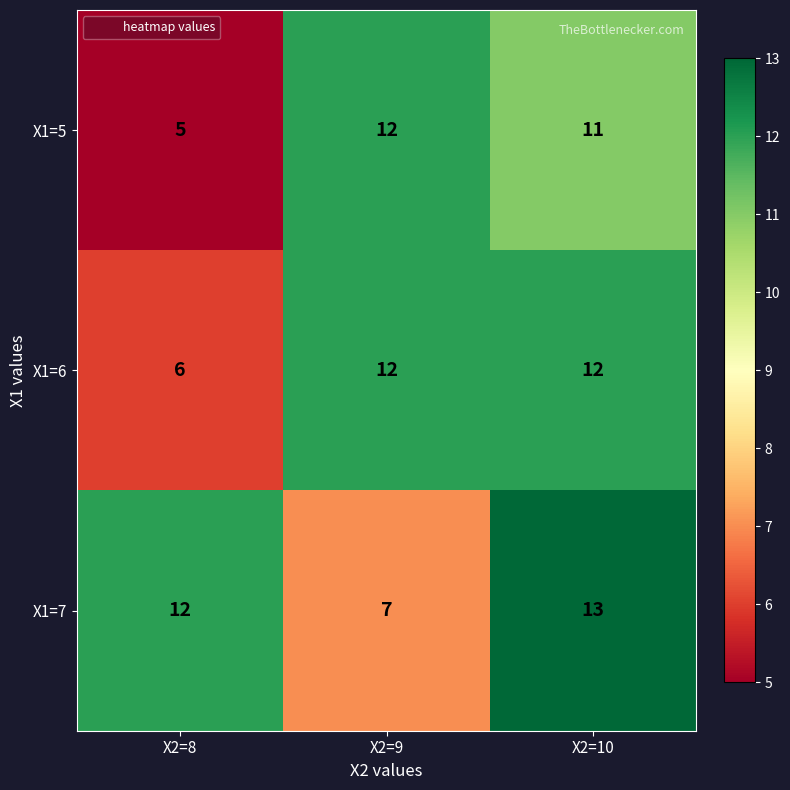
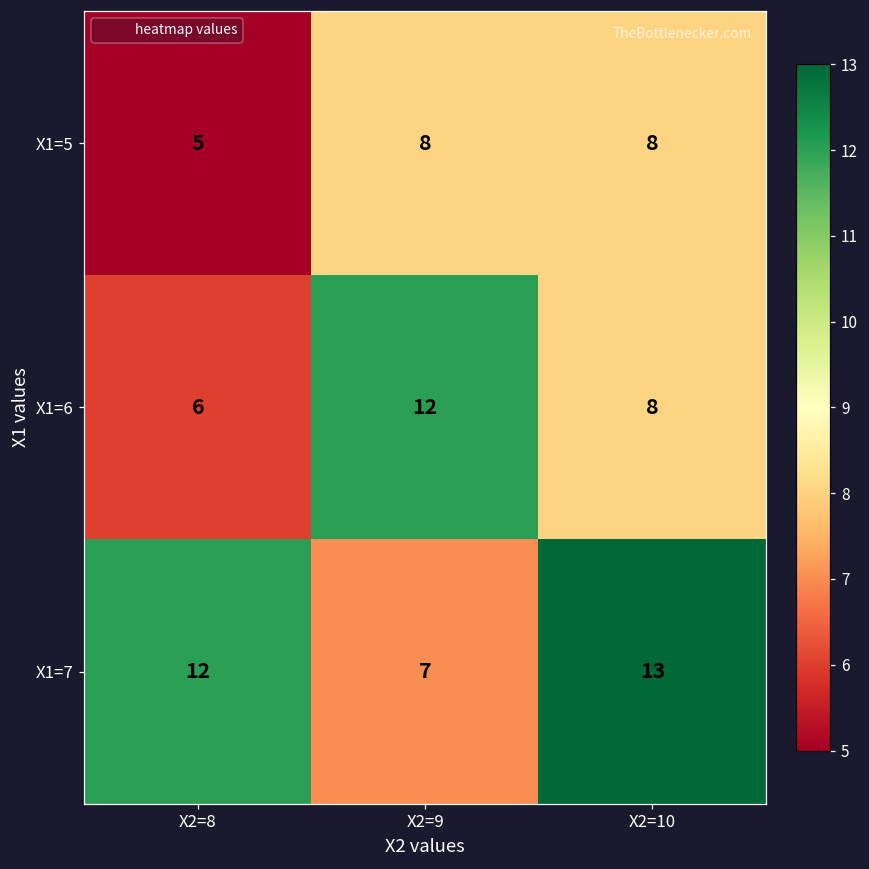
  {
    "X1=5": {
      "X2=8": 5,
-     "X2=9": 12,
-     "X2=10": 11
+     "X2=9": 8,
+     "X2=10": 8
    },
    "X1=6": {
      "X2=8": 6,
      "X2=9": 12,
-     "X2=10": 12
+     "X2=10": 8
    },
    "X1=7": {
      "X2=8": 12,
      "X2=9": 7,
      "X2=10": 13
    }
  }
